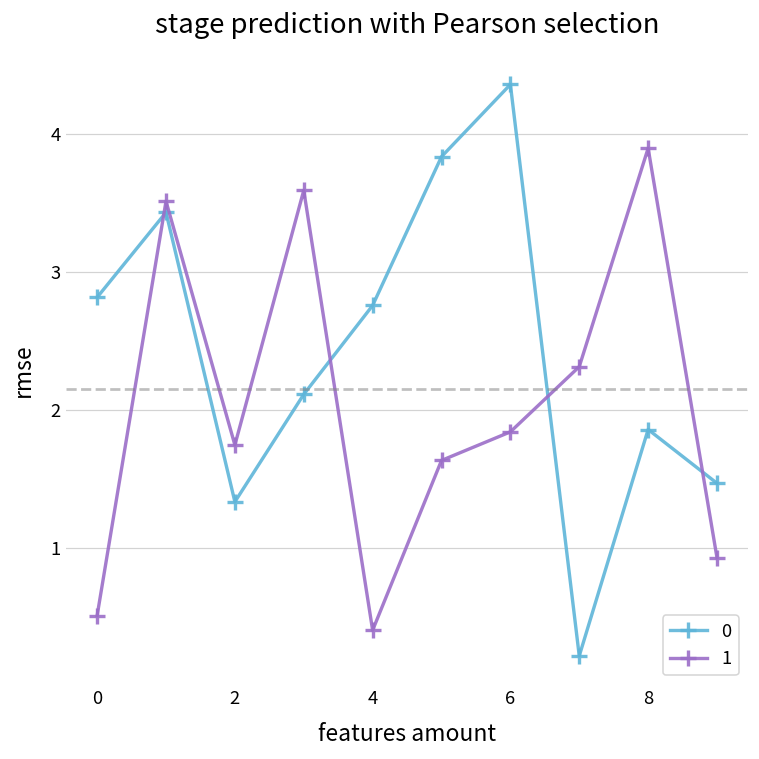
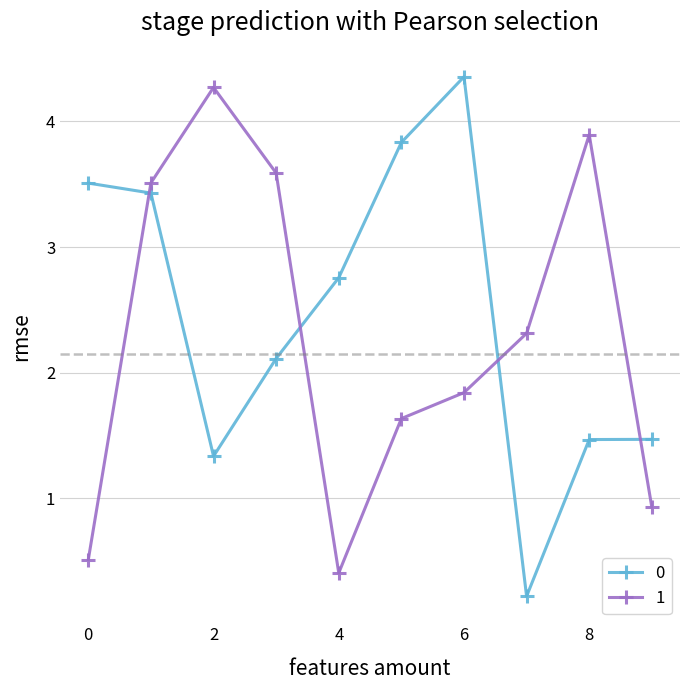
  {
    "0": {
-     "0": 2.82,
+     "0": 3.51,
      "2": 1.34,
      "4": 2.76,
      "6": 4.36,
-     "8": 1.86
+     "8": 1.47
    },
    "1": {
      "0": 0.51,
-     "2": 1.75,
+     "2": 4.27,
      "4": 0.41,
      "6": 1.84,
      "8": 3.89
    }
  }
